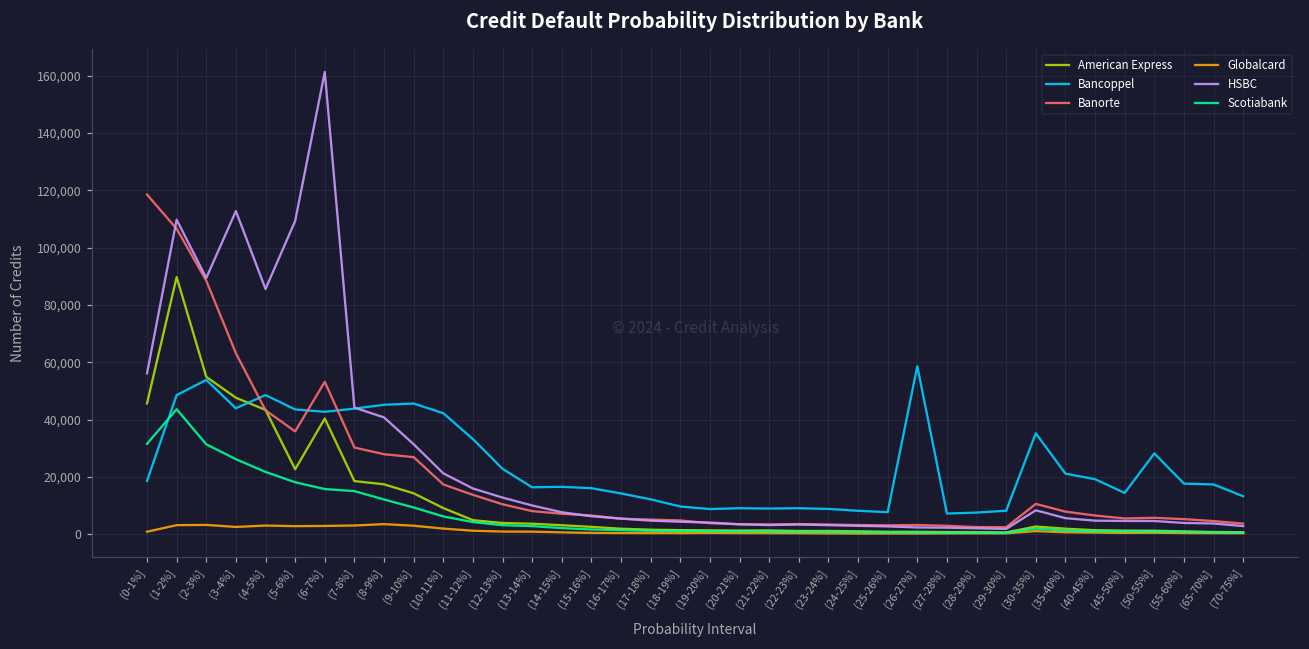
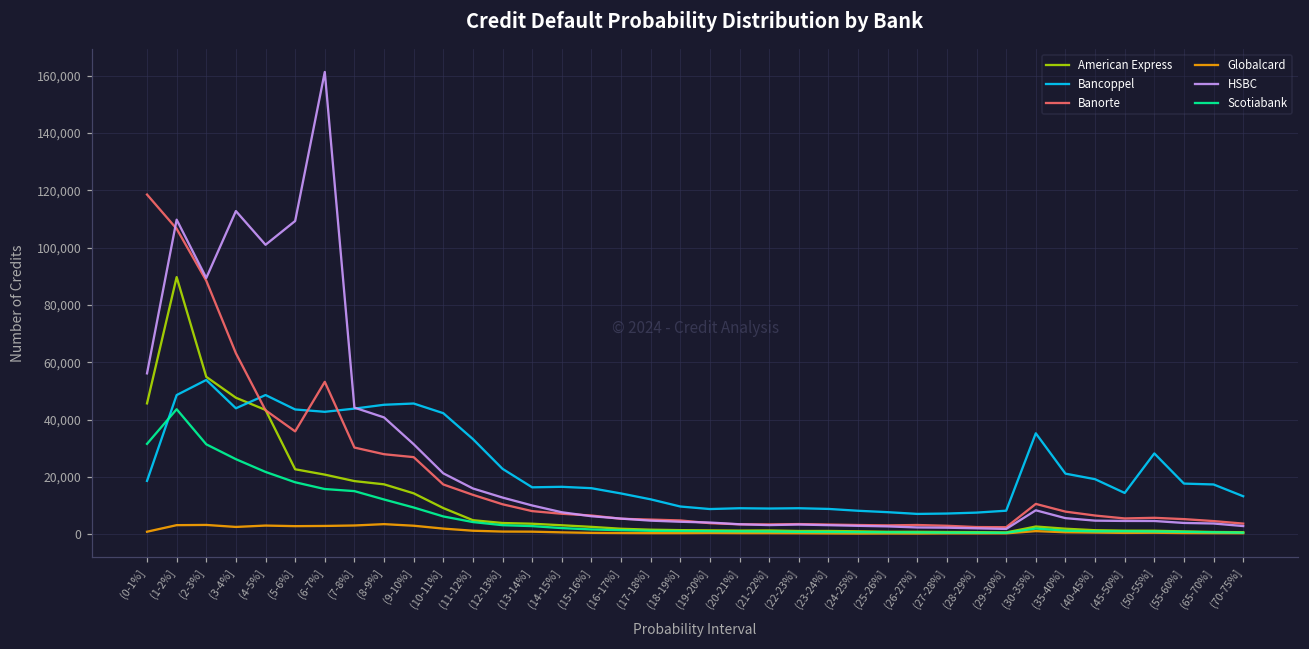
  {
    "American Express": {
      "(0-1%]": "46,000",
      "(1-2%]": "90,000",
      "(2-3%]": "55,000",
      "(3-4%]": "48,000",
      "(5-6%]": "23,000",
-     "(6-7%]": "40,000",
+     "(6-7%]": "21,000",
      "(7-8%]": "19,000",
      "(8-9%]": "17,000",
      "(9-10%]": "14,000",
      "(10-11%]": "9,000",
      "(14-15%]": "3,000"
    },
    "Bancoppel": {
      "(0-1%]": "19,000",
      "(1-2%]": "49,000",
      "(2-3%]": "54,000",
      "(3-4%]": "44,000",
      "(4-5%]": "49,000",
      "(5-6%]": "44,000",
      "(6-7%]": "43,000",
      "(8-9%]": "45,000",
      "(9-10%]": "46,000",
      "(10-11%]": "42,000",
      "(11-12%]": "33,000",
      "(12-13%]": "23,000",
      "(13-14%]": "16,000",
      "(14-15%]": "17,000",
      "(15-16%]": "16,000",
      "(16-17%]": "14,000",
      "(17-18%]": "12,000",
      "(18-19%]": "10,000",
      "(19-20%]": "9,000",
      "(20-21%]": "9,000",
      "(21-22%]": "9,000",
      "(22-23%]": "9,000",
      "(23-24%]": "9,000",
      "(24-25%]": "8,000",
      "(25-26%]": "8,000",
-     "(26-27%]": "59,000",
+     "(26-27%]": "7,000",
      "(27-28%]": "7,000",
      "(28-29%]": "8,000",
      "(29-30%]": "8,000",
      "(30-35%]": "35,000",
      "(35-40%]": "21,000",
      "(40-45%]": "19,000",
      "(45-50%]": "14,000",
      "(50-55%]": "28,000",
      "(55-60%]": "18,000",
      "(65-70%]": "17,000",
      "(70-75%]": "13,000"
    },
    "Banorte": {
      "(0-1%]": "118,000",
      "(1-2%]": "107,000",
      "(3-4%]": "63,000",
      "(5-6%]": "36,000",
      "(6-7%]": "53,000",
      "(7-8%]": "30,000",
      "(8-9%]": "28,000",
      "(9-10%]": "27,000",
      "(10-11%]": "17,000",
      "(11-12%]": "14,000",
      "(12-13%]": "10,000",
      "(13-14%]": "8,000",
      "(30-35%]": "11,000",
      "(35-40%]": "8,000",
      "(40-45%]": "7,000",
      "(50-55%]": "6,000",
      "(55-60%]": "5,000"
    },
    "Globalcard": {
      "(0-1%]": "1,000",
      "(1-2%]": "3,000",
      "(2-3%]": "3,000",
      "(3-4%]": "3,000",
      "(4-5%]": "3,000",
      "(5-6%]": "3,000",
      "(6-7%]": "3,000",
      "(7-8%]": "3,000",
      "(8-9%]": "4,000",
      "(9-10%]": "3,000",
      "(10-11%]": "2,000",
      "(11-12%]": "1,000",
      "(12-13%]": "1,000",
      "(13-14%]": "1,000",
      "(14-15%]": "1,000",
      "(15-16%]": "0",
      "(16-17%]": "0"
    },
    "HSBC": {
      "(0-1%]": "56,000",
      "(1-2%]": "110,000",
      "(3-4%]": "113,000",
-     "(4-5%]": "86,000",
+     "(4-5%]": "101,000",
      "(5-6%]": "109,000",
      "(6-7%]": "161,000",
      "(8-9%]": "41,000",
      "(9-10%]": "31,000",
      "(10-11%]": "21,000",
      "(11-12%]": "16,000",
      "(12-13%]": "13,000",
      "(13-14%]": "10,000",
      "(30-35%]": "8,000",
      "(35-40%]": "6,000",
      "(40-45%]": "5,000",
      "(50-55%]": "5,000",
      "(55-60%]": "4,000"
    },
    "Scotiabank": {
      "(0-1%]": "32,000",
      "(1-2%]": "44,000",
      "(2-3%]": "31,000",
      "(3-4%]": "26,000",
      "(4-5%]": "22,000",
      "(5-6%]": "18,000",
      "(6-7%]": "16,000",
      "(7-8%]": "15,000",
      "(8-9%]": "12,000",
      "(9-10%]": "9,000",
      "(10-11%]": "6,000",
      "(14-15%]": "2,000"
    }
  }
